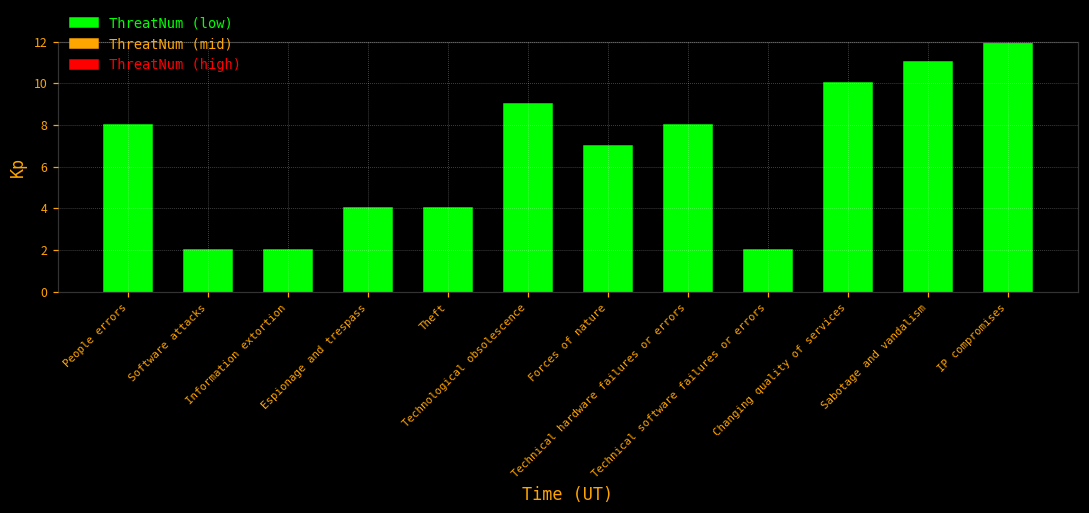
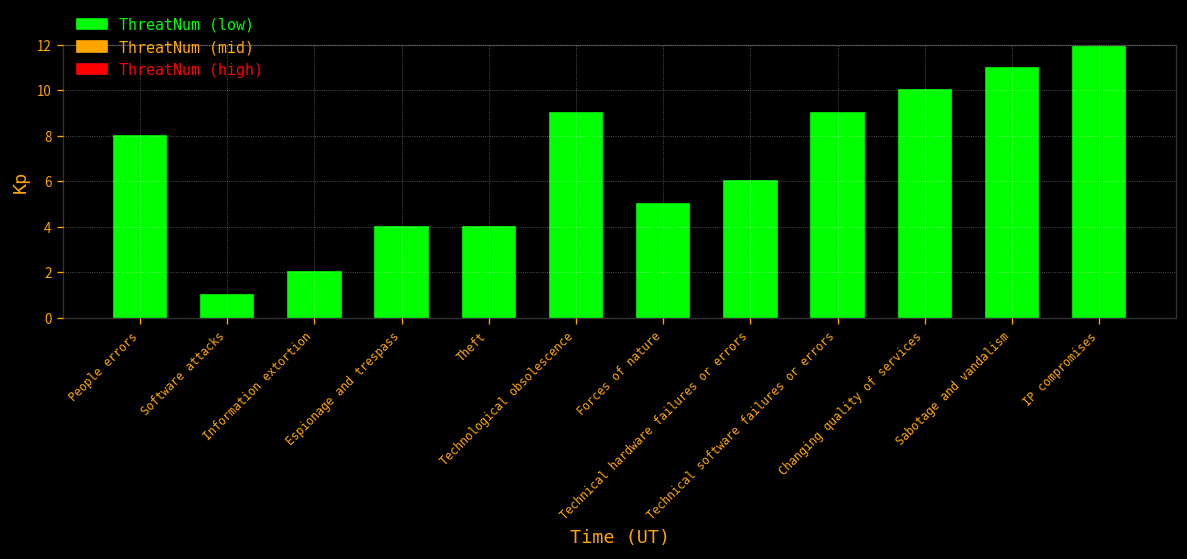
  {
    "People errors": 8,
-   "Software attacks": 2,
+   "Software attacks": 1,
    "Information extortion": 2,
    "Espionage and trespass": 4,
    "Theft": 4,
    "Technological obsolescence": 9,
-   "Forces of nature": 7,
-   "Technical hardware failures or errors": 8,
-   "Technical software failures or errors": 2,
+   "Forces of nature": 5,
+   "Technical hardware failures or errors": 6,
+   "Technical software failures or errors": 9,
    "Changing quality of services": 10,
    "Sabotage and vandalism": 11,
    "IP compromises": 12
  }
